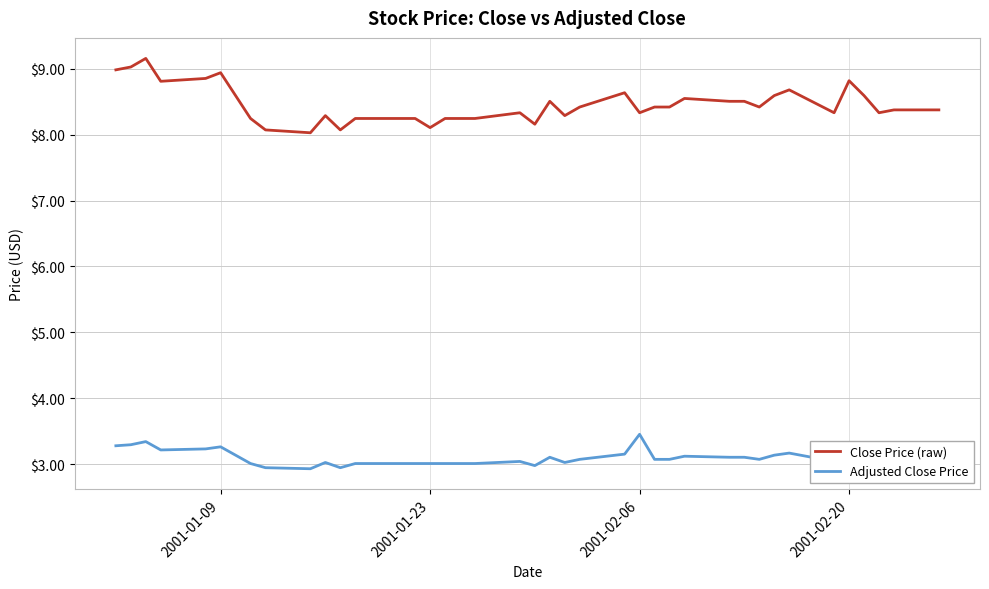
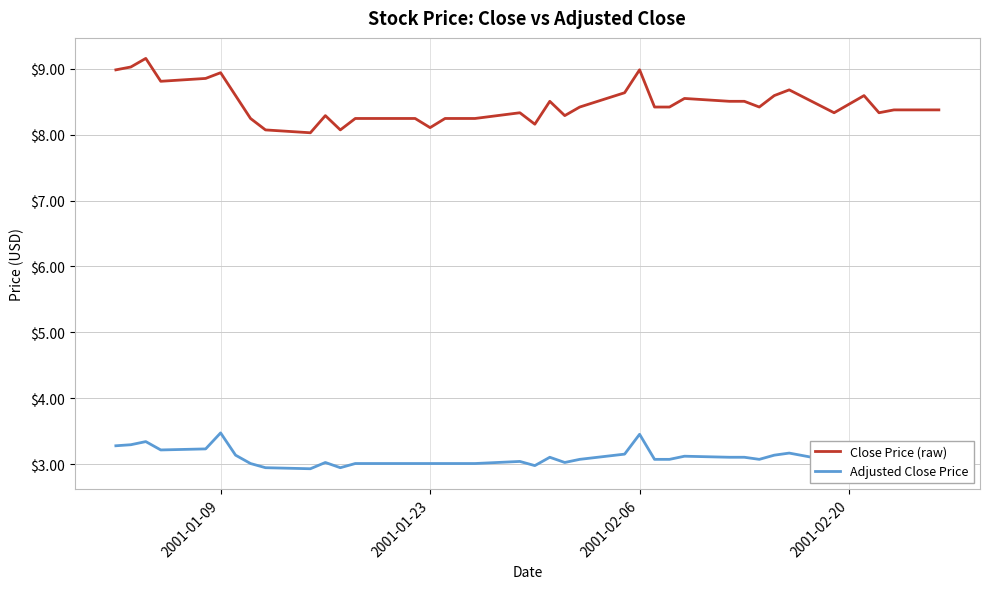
  {
    "Close Price (raw)": {
      "2001-01-09": "$8.9",
      "2001-01-23": "$8.1",
-     "2001-02-06": "$8.3",
-     "2001-02-20": "$8.8"
+     "2001-02-06": "$9.0",
+     "2001-02-20": "$8.5"
    },
    "Adjusted Close Price": {
-     "2001-01-09": "$3.3",
+     "2001-01-09": "$3.5",
      "2001-01-23": "$3.0",
      "2001-02-06": "$3.5"
    }
  }
